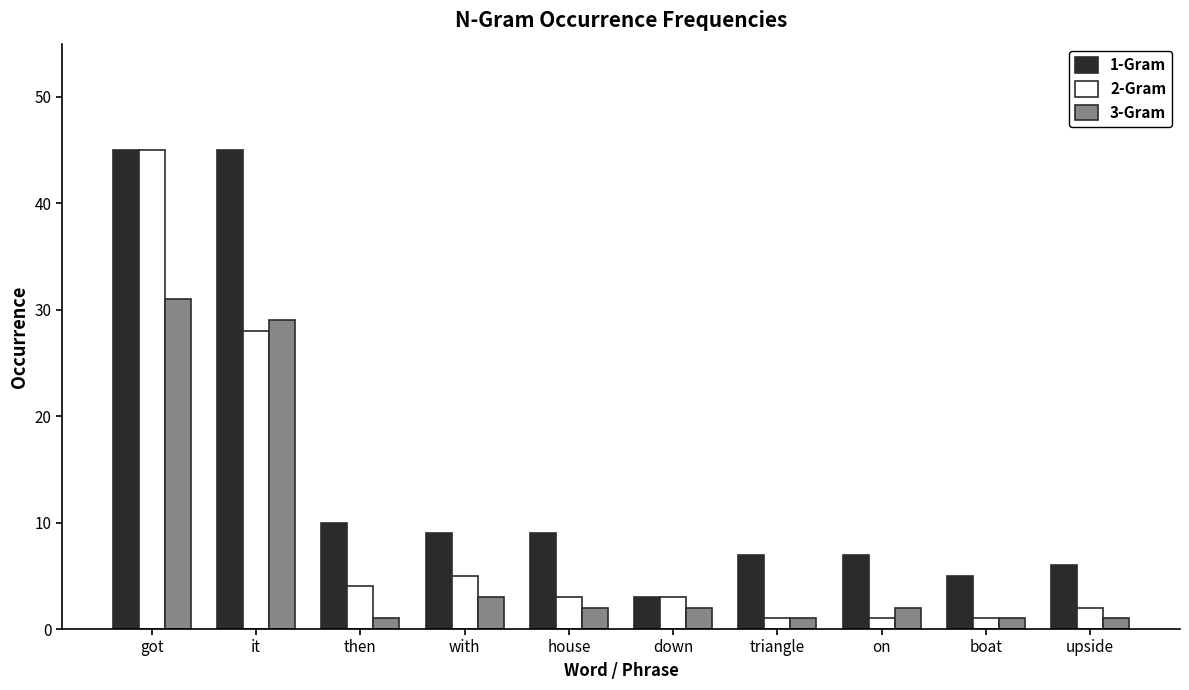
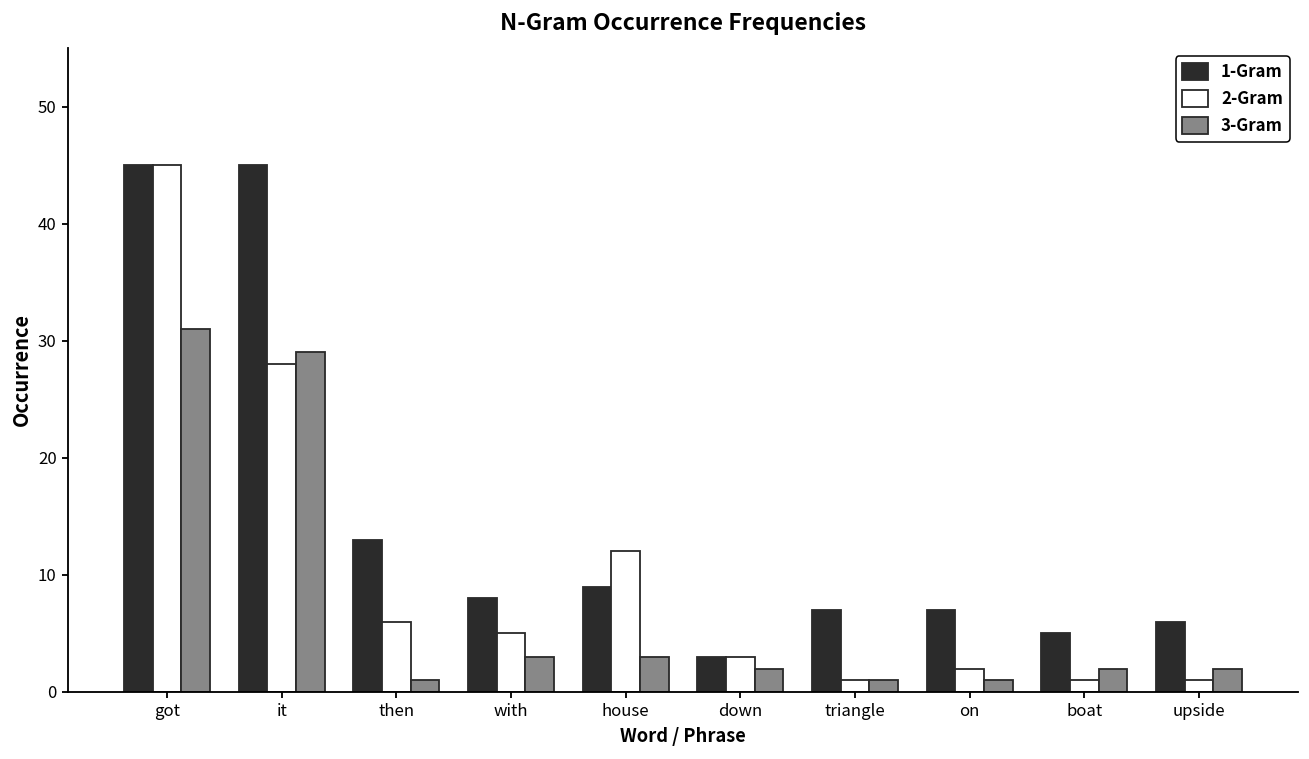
  {
    "1-Gram": {
      "got": 45,
      "it": 45,
-     "then": 10,
-     "with": 9,
+     "then": 13,
+     "with": 8,
      "house": 9,
      "down": 3,
      "triangle": 7,
      "on": 7,
      "boat": 5,
      "upside": 6
    },
    "2-Gram": {
      "got": 45,
      "it": 28,
-     "then": 4,
+     "then": 6,
      "with": 5,
-     "house": 3,
+     "house": 12,
      "down": 3,
      "triangle": 1,
-     "on": 1,
+     "on": 2,
      "boat": 1,
-     "upside": 2
+     "upside": 1
    },
    "3-Gram": {
      "got": 31,
      "it": 29,
      "then": 1,
      "with": 3,
-     "house": 2,
+     "house": 3,
      "down": 2,
      "triangle": 1,
-     "on": 2,
-     "boat": 1,
-     "upside": 1
+     "on": 1,
+     "boat": 2,
+     "upside": 2
    }
  }
